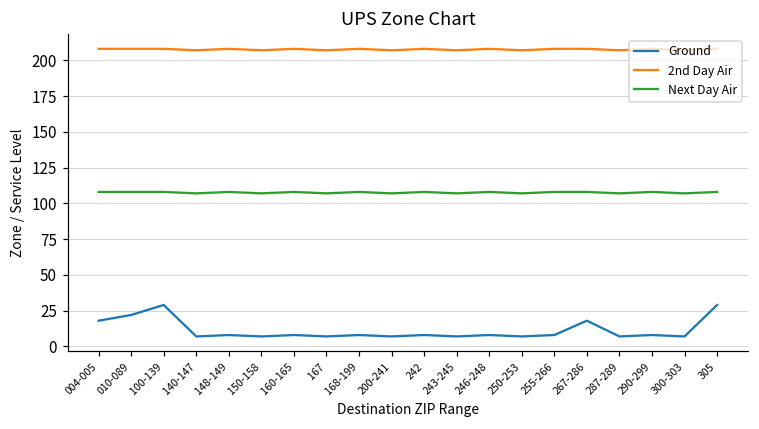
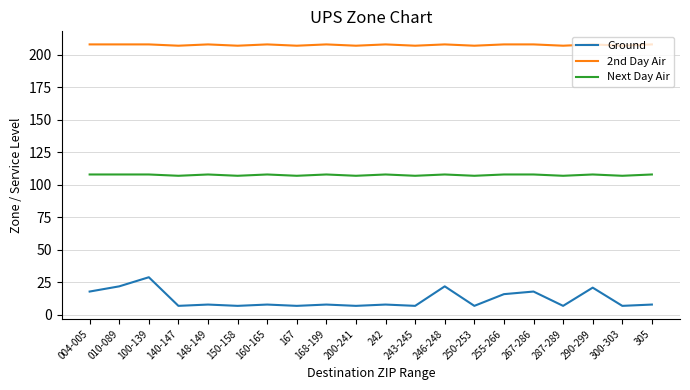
  {
    "Ground": {
      "004-005": 18,
      "010-089": 22,
      "100-139": 29,
      "140-147": 7,
      "148-149": 8,
      "150-158": 7,
      "160-165": 8,
      "167": 7,
      "168-199": 8,
      "200-241": 7,
      "242": 8,
      "243-245": 7,
-     "246-248": 8,
+     "246-248": 22,
      "250-253": 7,
-     "255-266": 8,
+     "255-266": 16,
      "267-286": 18,
      "287-289": 7,
-     "290-299": 8,
+     "290-299": 21,
      "300-303": 7,
-     "305": 29
+     "305": 8
    },
    "2nd Day Air": {
      "004-005": 208,
      "010-089": 208,
      "100-139": 208,
      "140-147": 207,
      "148-149": 208,
      "150-158": 207,
      "160-165": 208,
      "167": 207,
      "168-199": 208,
      "200-241": 207,
      "242": 208,
      "243-245": 207,
      "246-248": 208,
      "250-253": 207,
      "255-266": 208,
      "267-286": 208,
      "287-289": 207
    },
    "Next Day Air": {
      "004-005": 108,
      "010-089": 108,
      "100-139": 108,
      "140-147": 107,
      "148-149": 108,
      "150-158": 107,
      "160-165": 108,
      "167": 107,
      "168-199": 108,
      "200-241": 107,
      "242": 108,
      "243-245": 107,
      "246-248": 108,
      "250-253": 107,
      "255-266": 108,
      "267-286": 108,
      "287-289": 107,
      "290-299": 108,
      "300-303": 107,
      "305": 108
    }
  }
